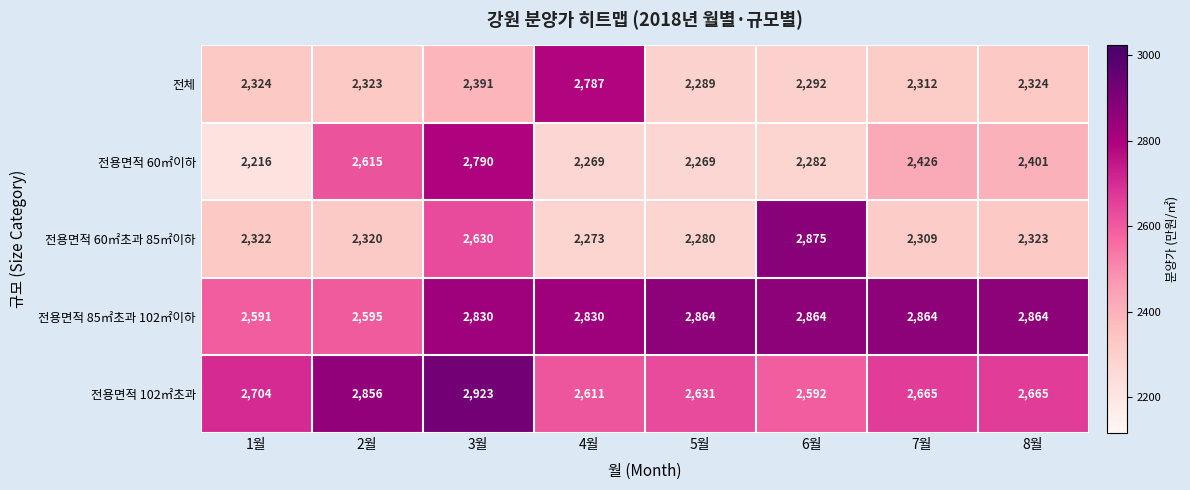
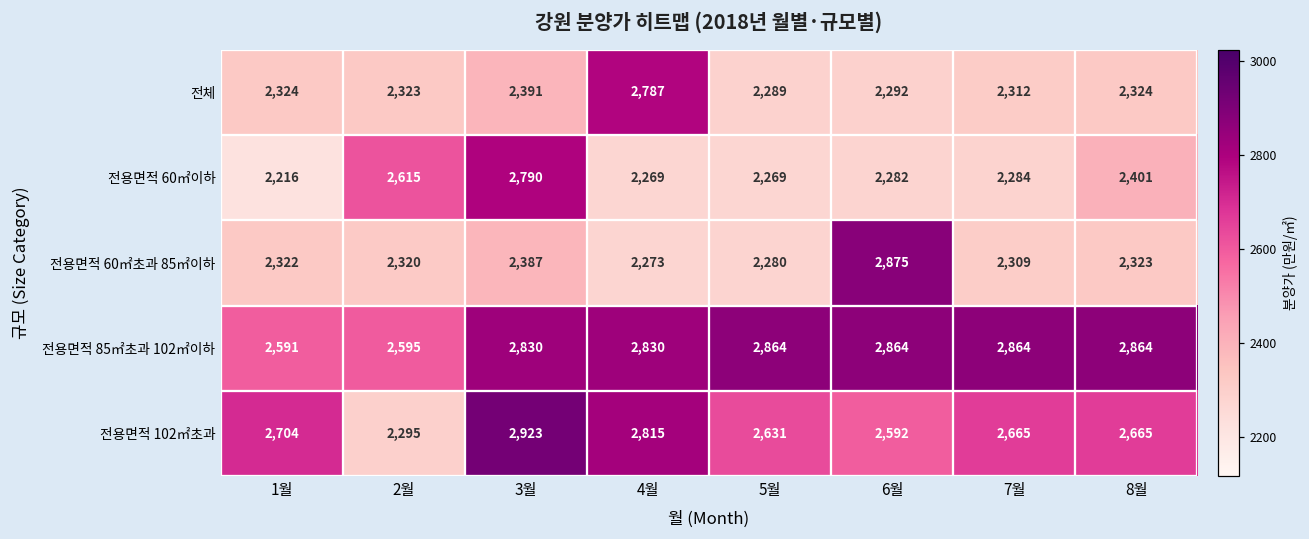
  {
    "전체": {
      "1월": "2,324",
      "2월": "2,323",
      "3월": "2,391",
      "4월": "2,787",
      "5월": "2,289",
      "6월": "2,292",
      "7월": "2,312",
      "8월": "2,324"
    },
    "전용면적 60㎡이하": {
      "1월": "2,216",
      "2월": "2,615",
      "3월": "2,790",
      "4월": "2,269",
      "5월": "2,269",
      "6월": "2,282",
-     "7월": "2,426",
+     "7월": "2,284",
      "8월": "2,401"
    },
    "전용면적 60㎡초과 85㎡이하": {
      "1월": "2,322",
      "2월": "2,320",
-     "3월": "2,630",
+     "3월": "2,387",
      "4월": "2,273",
      "5월": "2,280",
      "6월": "2,875",
      "7월": "2,309",
      "8월": "2,323"
    },
    "전용면적 85㎡초과 102㎡이하": {
      "1월": "2,591",
      "2월": "2,595",
      "3월": "2,830",
      "4월": "2,830",
      "5월": "2,864",
      "6월": "2,864",
      "7월": "2,864",
      "8월": "2,864"
    },
    "전용면적 102㎡초과": {
      "1월": "2,704",
-     "2월": "2,856",
+     "2월": "2,295",
      "3월": "2,923",
-     "4월": "2,611",
+     "4월": "2,815",
      "5월": "2,631",
      "6월": "2,592",
      "7월": "2,665",
      "8월": "2,665"
    }
  }
